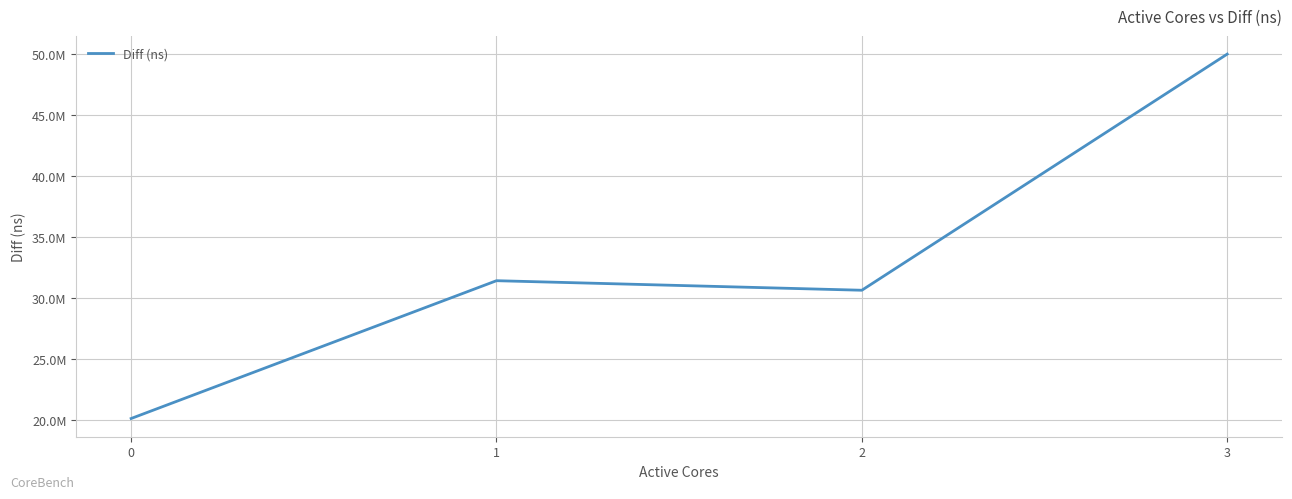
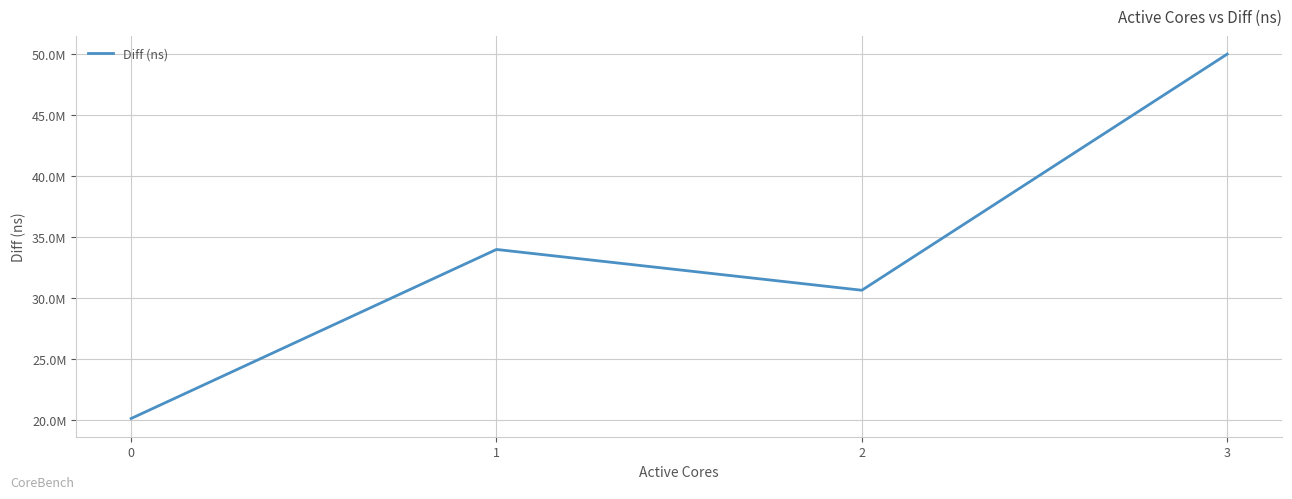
  {
    "0": 20100000,
-   "1": 31400000,
+   "1": 34000000,
    "2": 30600000,
    "3": 50000000
  }
